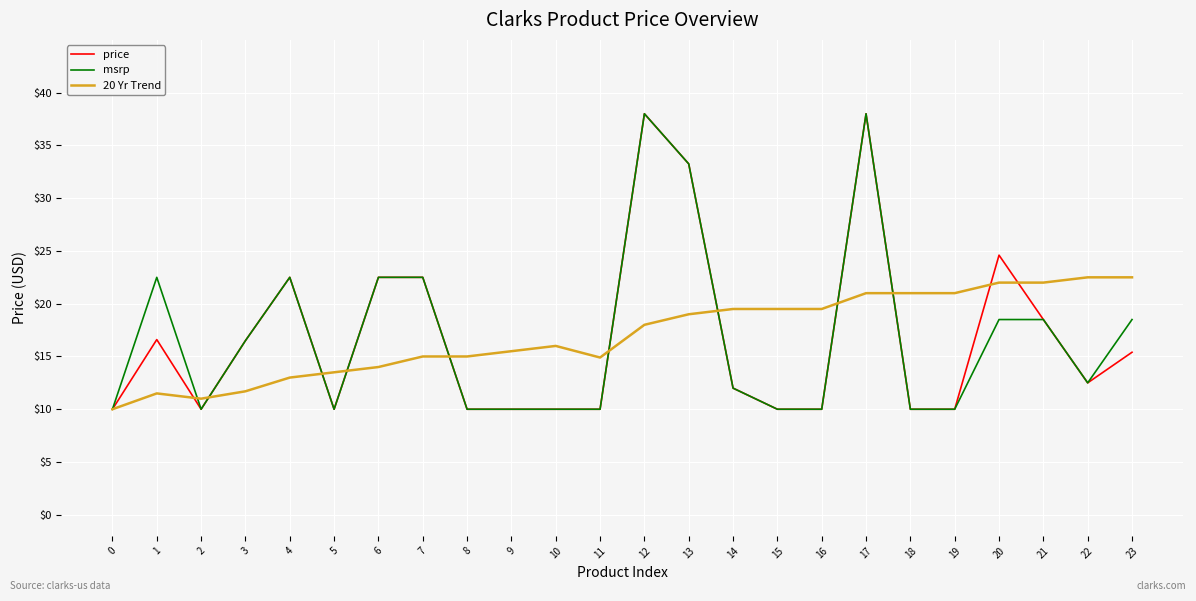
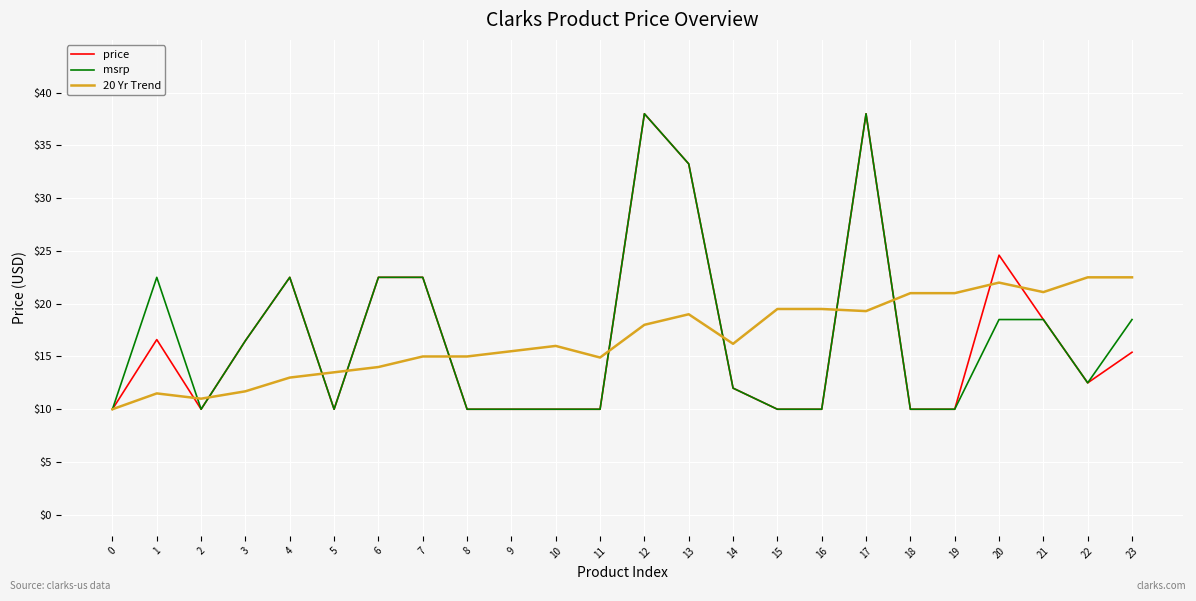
  {
    "price": {
      "1": "$16.6",
      "20": "$24.6",
      "23": "$15.4"
    },
    "msrp": {
      "1": "$22.5",
      "20": "$18.5",
      "23": "$18.5"
    },
    "20 Yr Trend": {
      "1": "$11.5",
      "2": "$11.0",
      "3": "$11.7",
      "4": "$13.0",
      "5": "$13.5",
      "6": "$14.0",
      "7": "$15.0",
      "8": "$15.0",
      "9": "$15.5",
      "10": "$16.0",
      "11": "$14.9",
      "12": "$18.0",
      "13": "$19.0",
-     "14": "$19.5",
+     "14": "$16.2",
      "15": "$19.5",
      "16": "$19.5",
-     "17": "$21.0",
+     "17": "$19.3",
      "18": "$21.0",
      "19": "$21.0",
      "20": "$22.0",
-     "21": "$22.0",
+     "21": "$21.1",
      "22": "$22.5",
      "23": "$22.5"
    }
  }
